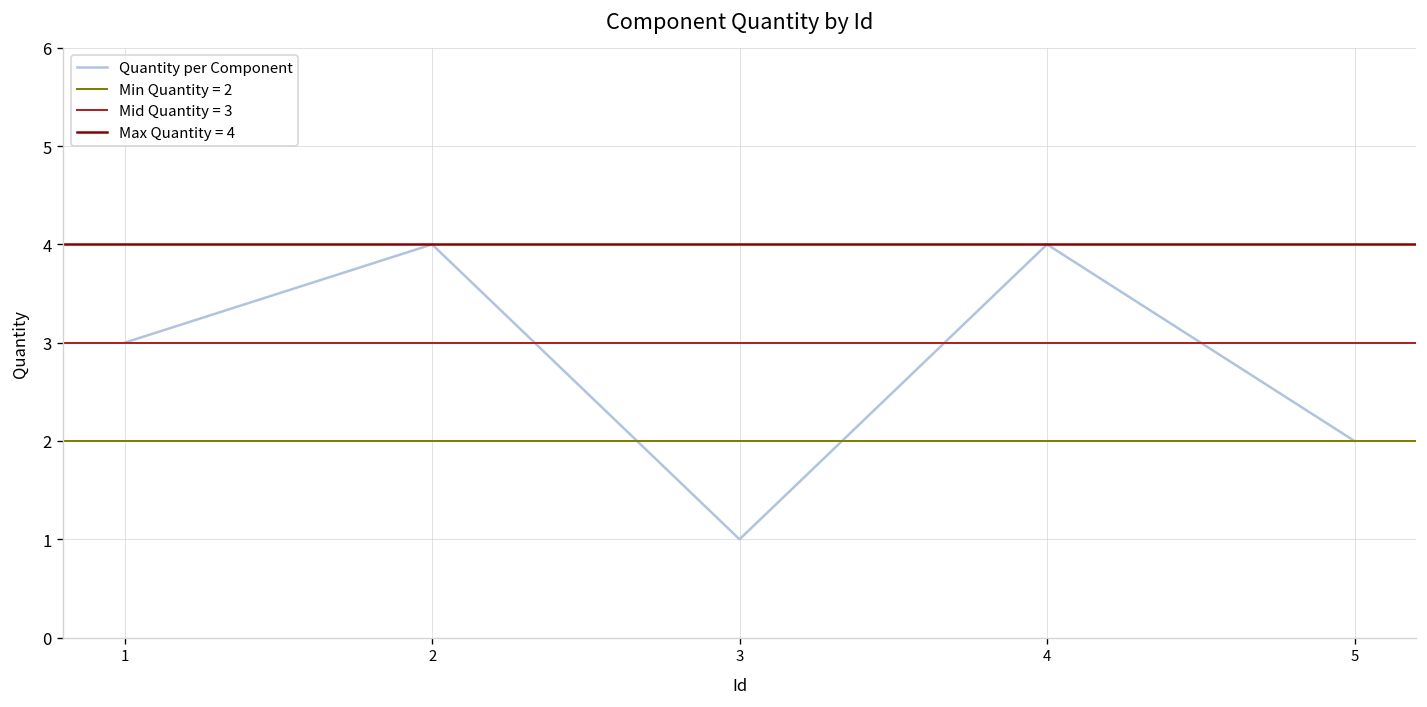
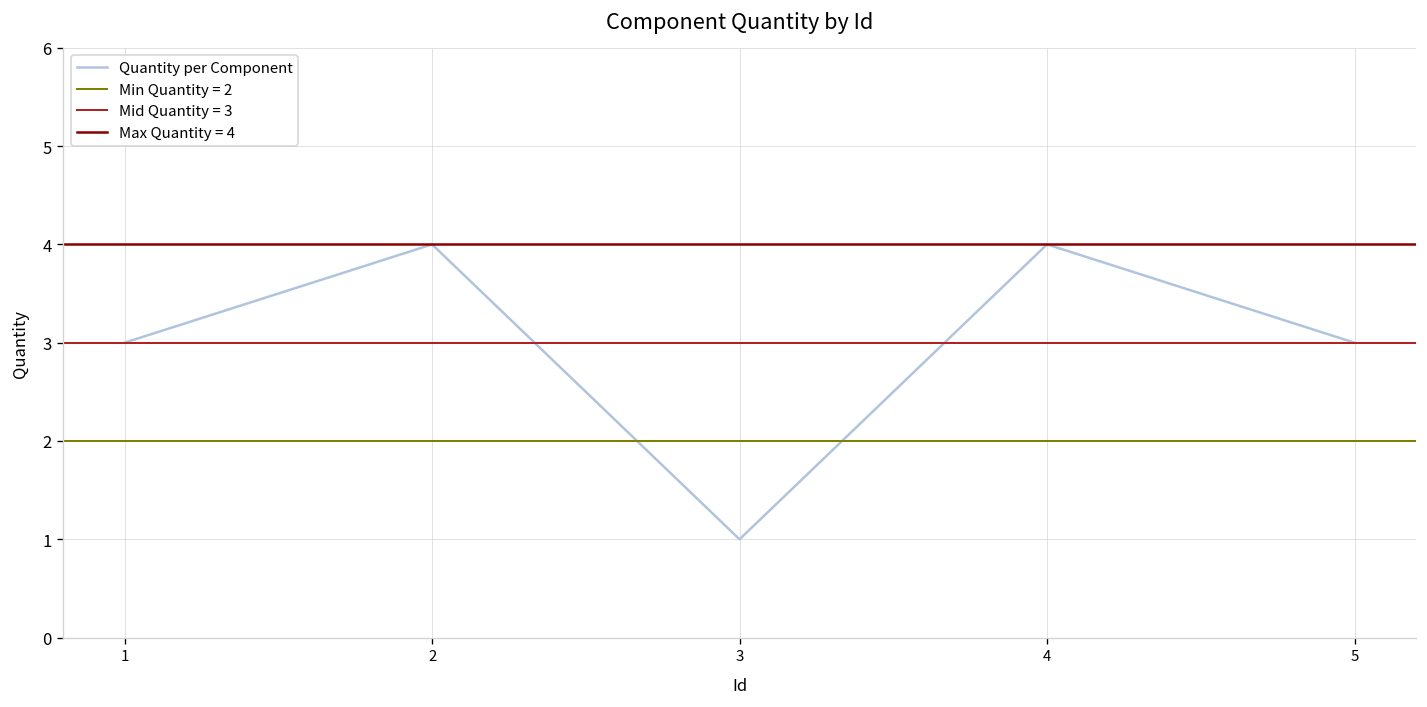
  {
    "1": 3,
    "2": 4,
    "3": 1,
    "4": 4,
-   "5": 2
+   "5": 3
  }
